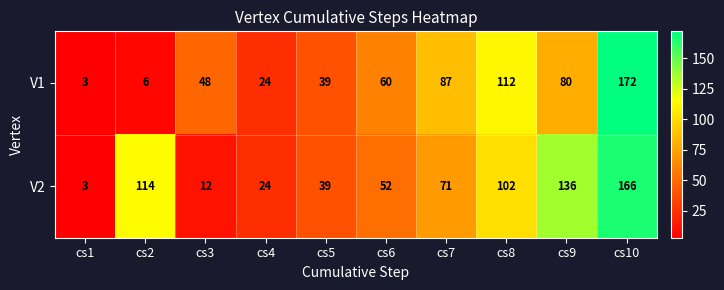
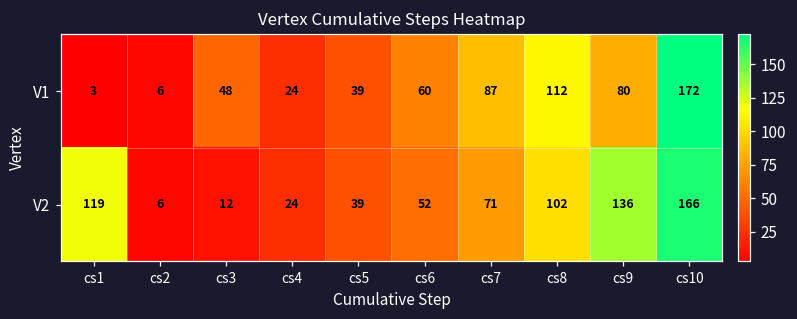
  {
    "V1": {
      "cs1": 3,
      "cs2": 6,
      "cs3": 48,
      "cs4": 24,
      "cs5": 39,
      "cs6": 60,
      "cs7": 87,
      "cs8": 112,
      "cs9": 80,
      "cs10": 172
    },
    "V2": {
-     "cs1": 3,
-     "cs2": 114,
+     "cs1": 119,
+     "cs2": 6,
      "cs3": 12,
      "cs4": 24,
      "cs5": 39,
      "cs6": 52,
      "cs7": 71,
      "cs8": 102,
      "cs9": 136,
      "cs10": 166
    }
  }
